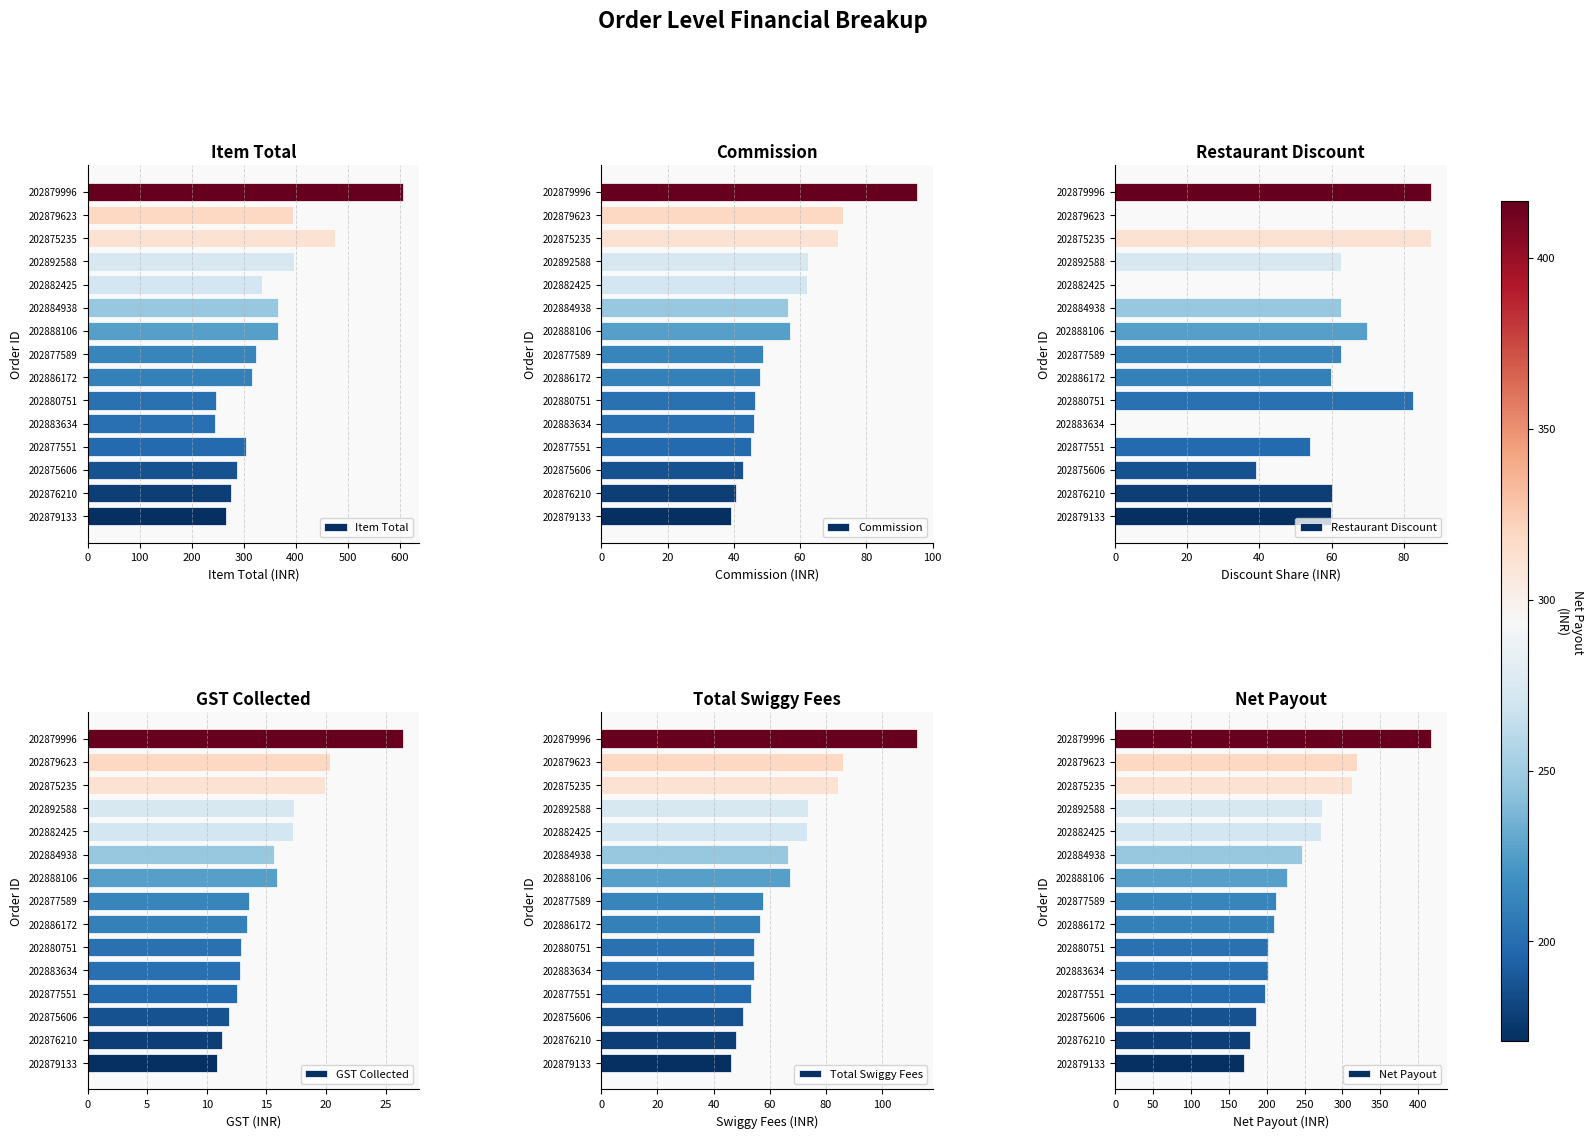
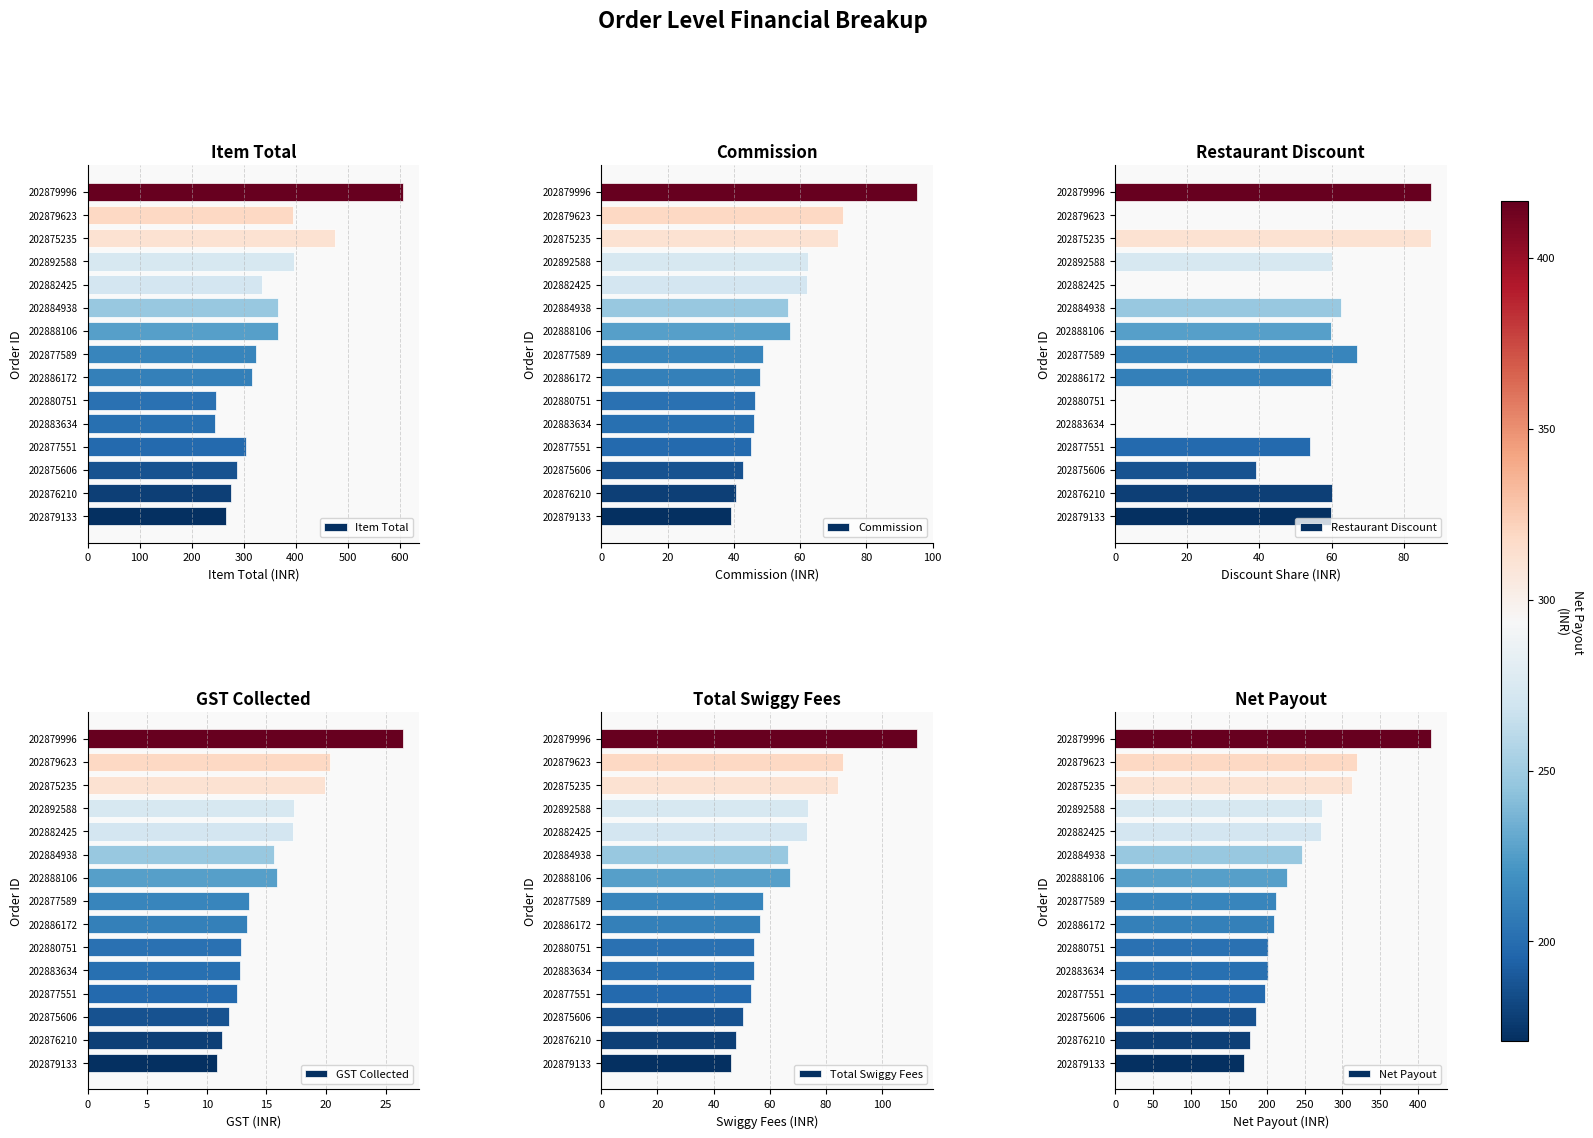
  {
    "Item Total": {
      "202879996": 610,
      "202879623": 400,
      "202875235": 480,
      "202892588": 400,
      "202882425": 340,
      "202884938": 370,
      "202888106": 370,
      "202877589": 320,
      "202886172": 320,
      "202880751": 250,
      "202883634": 250,
      "202877551": 300,
      "202875606": 290,
      "202876210": 280,
      "202879133": 270
    },
    "Commission": {
      "202879996": 95,
      "202879623": 73,
      "202875235": 72,
      "202892588": 62,
      "202882425": 62,
      "202884938": 56,
      "202888106": 57,
      "202877589": 49,
      "202886172": 48,
      "202880751": 46,
      "202883634": 46,
      "202877551": 45,
      "202875606": 43,
      "202876210": 41,
      "202879133": 39
    },
    "Restaurant Discount": {
      "202879996": 87,
      "202879623": 0,
      "202875235": 88,
-     "202892588": 63,
+     "202892588": 60,
      "202882425": 0,
      "202884938": 62,
-     "202888106": 70,
-     "202877589": 62,
+     "202888106": 60,
+     "202877589": 67,
      "202886172": 60,
-     "202880751": 83,
+     "202880751": 0,
      "202883634": 0,
      "202877551": 54,
      "202875606": 39,
      "202876210": 60,
      "202879133": 60
    },
    "GST Collected": {
      "202879996": 26.5,
      "202879623": 20.3,
      "202875235": 19.9,
      "202892588": 17.4,
      "202882425": 17.3,
      "202884938": 15.7,
      "202888106": 15.9,
      "202877589": 13.5,
      "202886172": 13.4,
      "202880751": 12.9,
      "202883634": 12.8,
      "202877551": 12.6,
      "202875606": 11.9,
      "202876210": 11.3,
      "202879133": 10.9
    },
    "Total Swiggy Fees": {
      "202879996": 112,
      "202879623": 86,
      "202875235": 84,
      "202892588": 74,
      "202882425": 73,
      "202884938": 67,
      "202888106": 67,
      "202877589": 57,
      "202886172": 57,
      "202880751": 55,
      "202883634": 54,
      "202877551": 53,
      "202875606": 50,
      "202876210": 48,
      "202879133": 46
    },
    "Net Payout": {
      "202879996": 420,
      "202879623": 320,
      "202875235": 310,
      "202892588": 270,
      "202882425": 270,
      "202884938": 250,
      "202888106": 230,
      "202877589": 210,
      "202886172": 210,
      "202880751": 200,
      "202883634": 200,
      "202877551": 200,
      "202875606": 190,
      "202876210": 180,
      "202879133": 170
    }
  }
